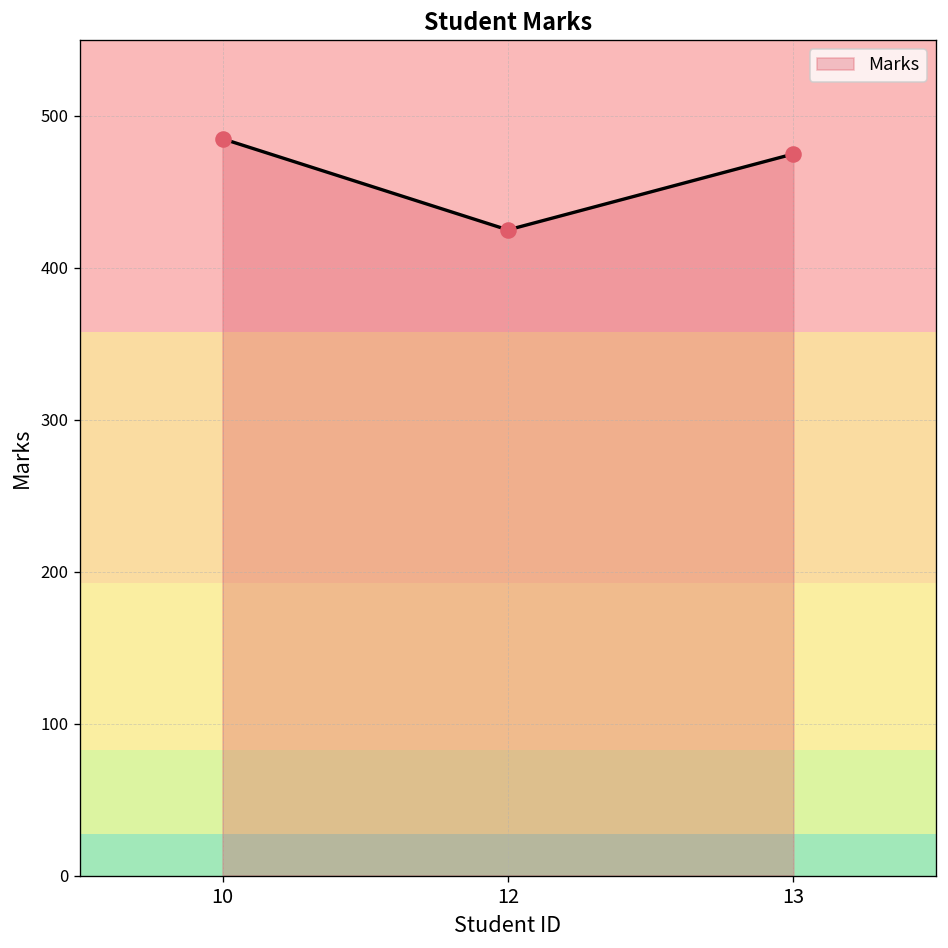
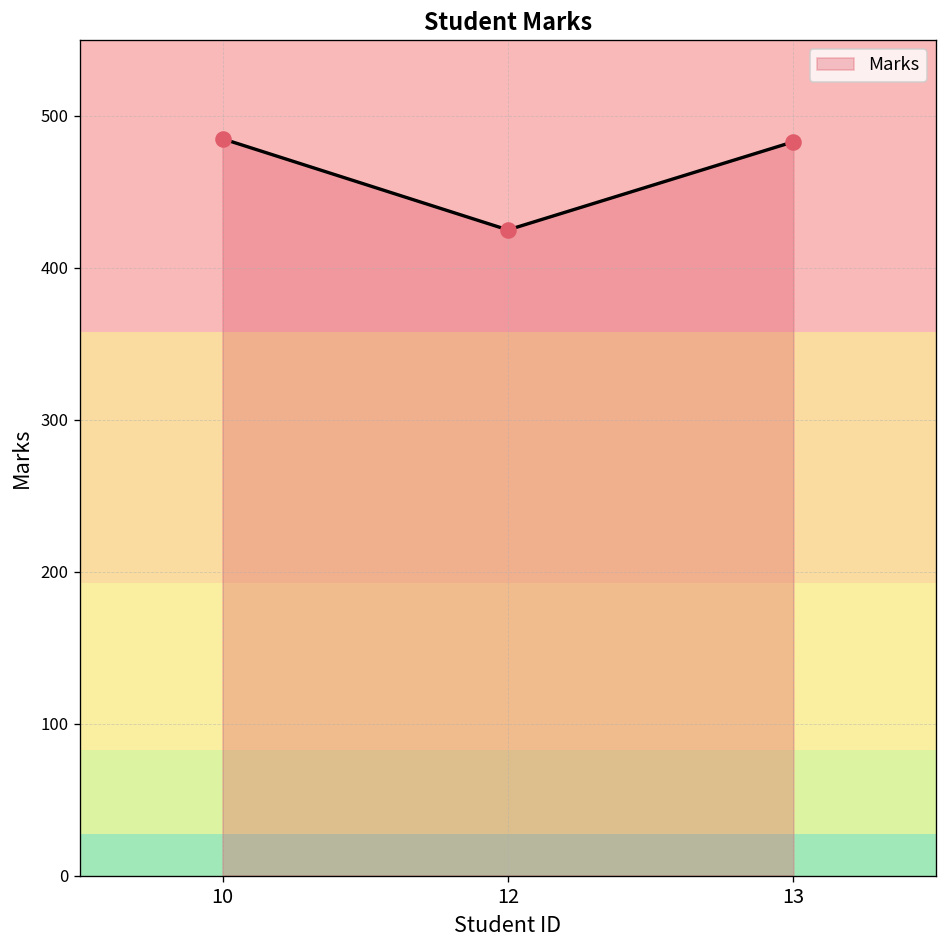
  {
    "10": 485,
    "12": 425,
-   "13": 475
+   "13": 483
  }
